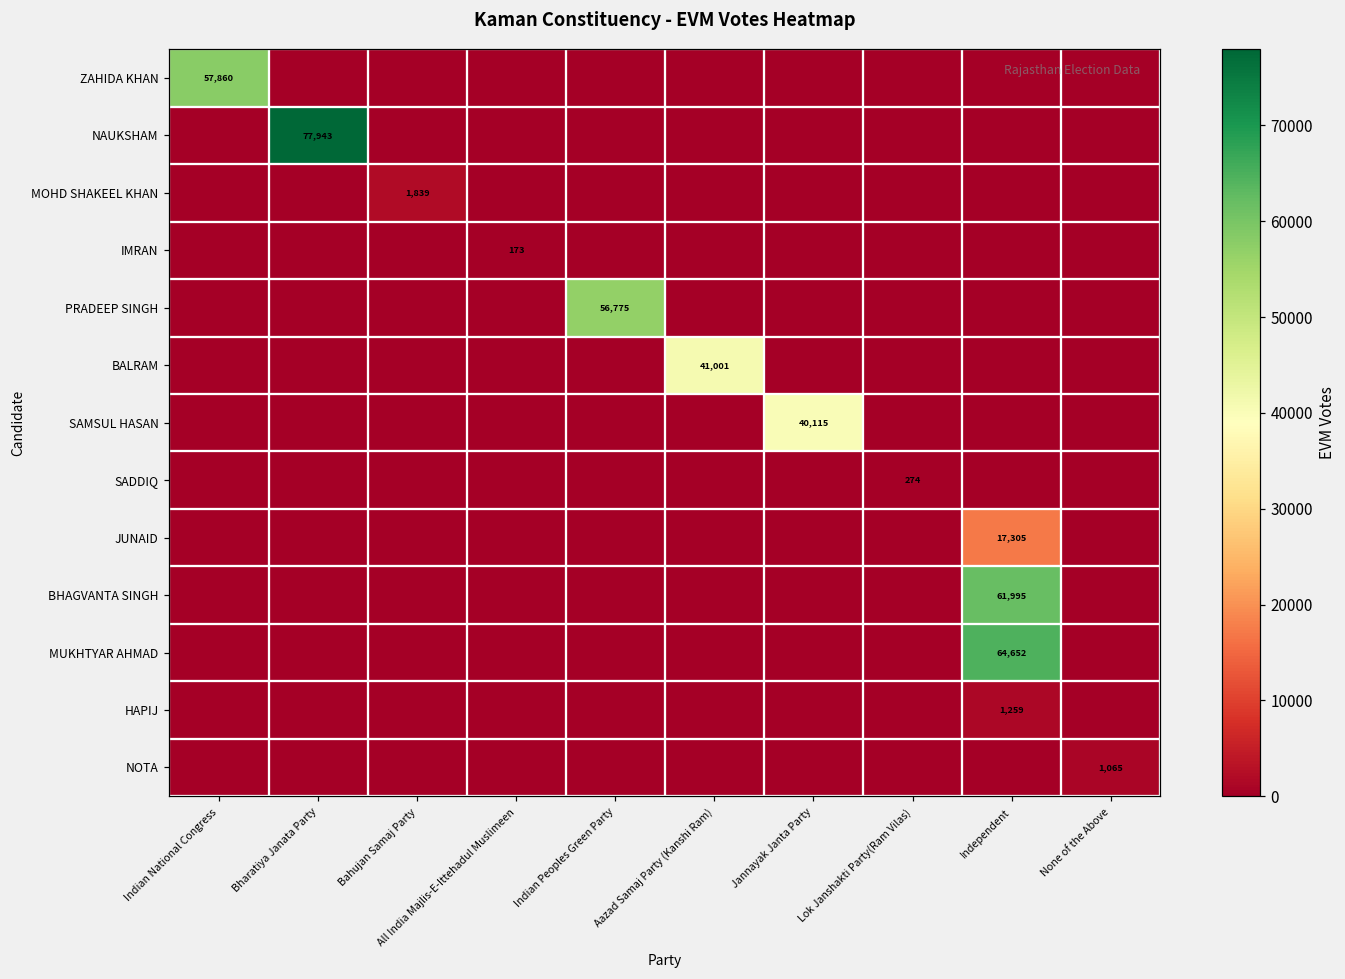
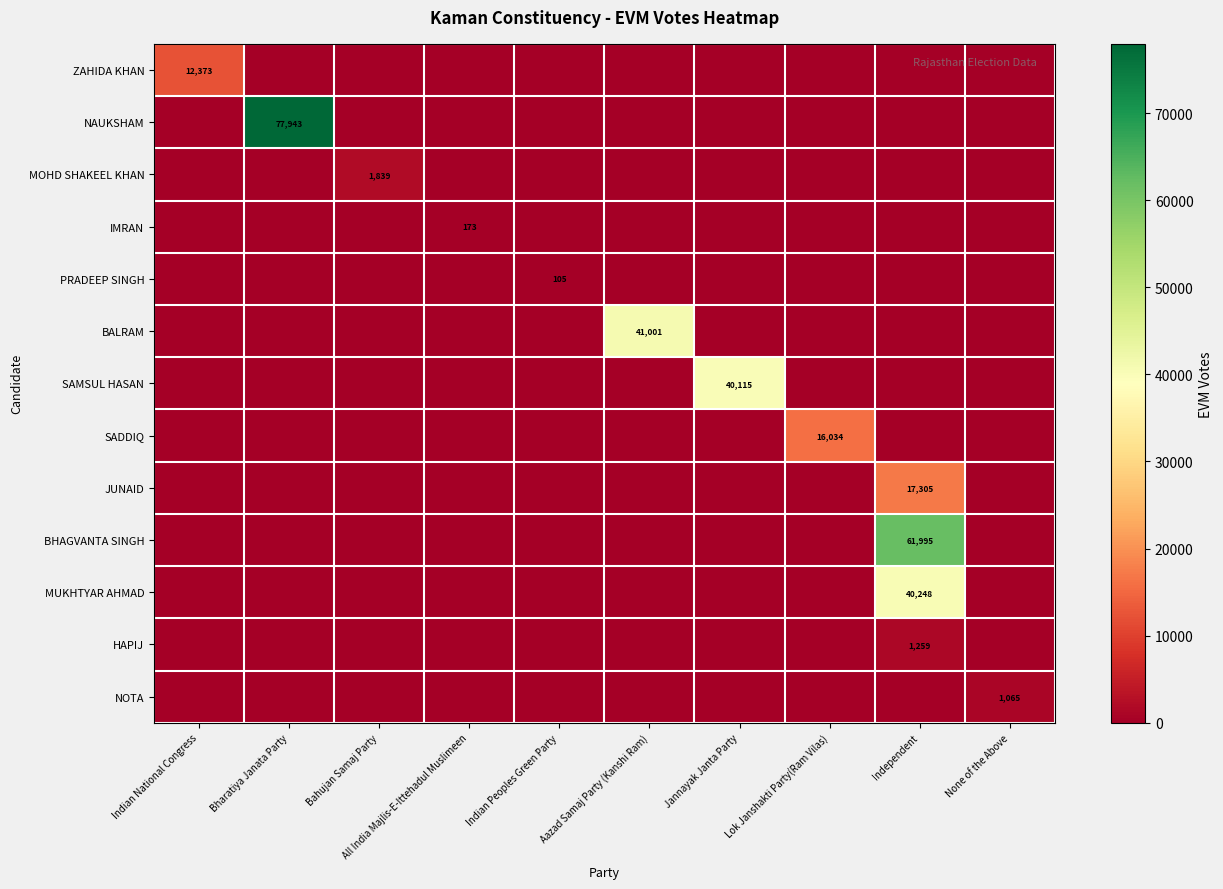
  {
    "ZAHIDA KHAN": {
-     "Indian National Congress": "57,860"
+     "Indian National Congress": "12,373"
    },
    "NAUKSHAM": {
      "Bharatiya Janata Party": "77,943"
    },
    "MOHD SHAKEEL KHAN": {
      "Bahujan Samaj Party": "1,839"
    },
    "IMRAN": {
      "All India Majlis-E-Ittehadul Muslimeen": "173"
    },
    "PRADEEP SINGH": {
-     "Indian Peoples Green Party": "56,775"
+     "Indian Peoples Green Party": "105"
    },
    "BALRAM": {
      "Aazad Samaj Party (Kanshi Ram)": "41,001"
    },
    "SAMSUL HASAN": {
      "Jannayak Janta Party": "40,115"
    },
    "SADDIQ": {
-     "Lok Janshakti Party(Ram Vilas)": "274"
+     "Lok Janshakti Party(Ram Vilas)": "16,034"
    },
    "JUNAID": {
      "Independent": "17,305"
    },
    "BHAGVANTA SINGH": {
      "Independent": "61,995"
    },
    "MUKHTYAR AHMAD": {
-     "Independent": "64,652"
+     "Independent": "40,248"
    },
    "HAPIJ": {
      "Independent": "1,259"
    },
    "NOTA": {
      "None of the Above": "1,065"
    }
  }
